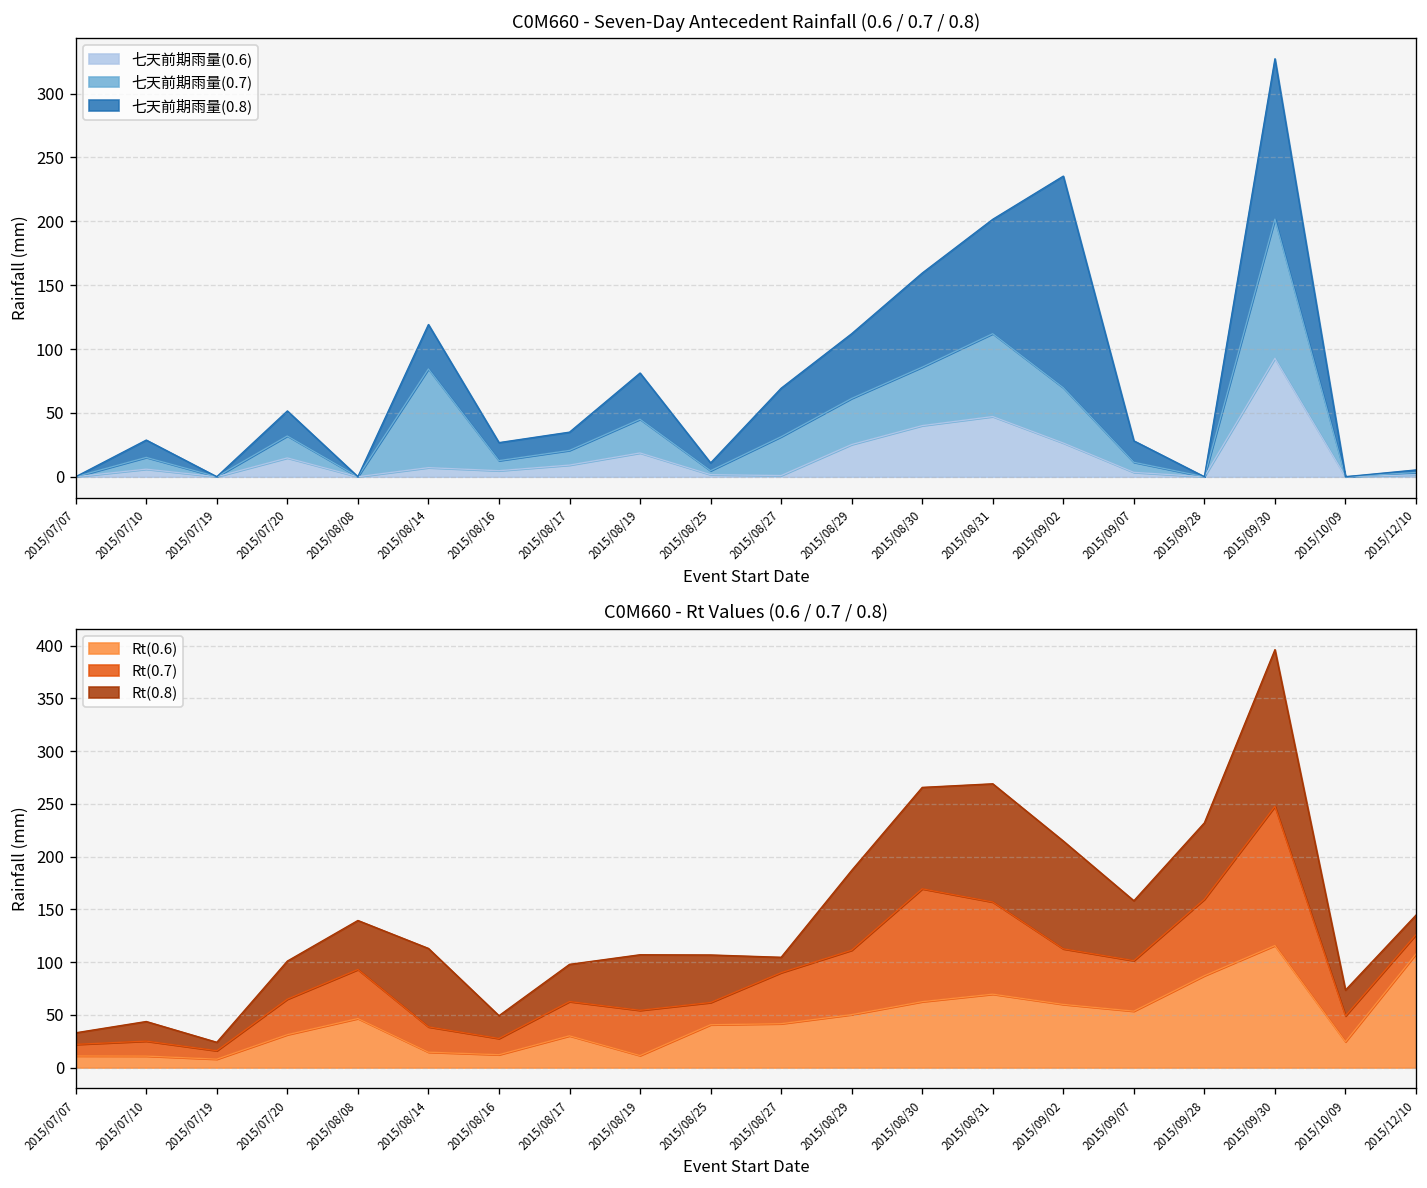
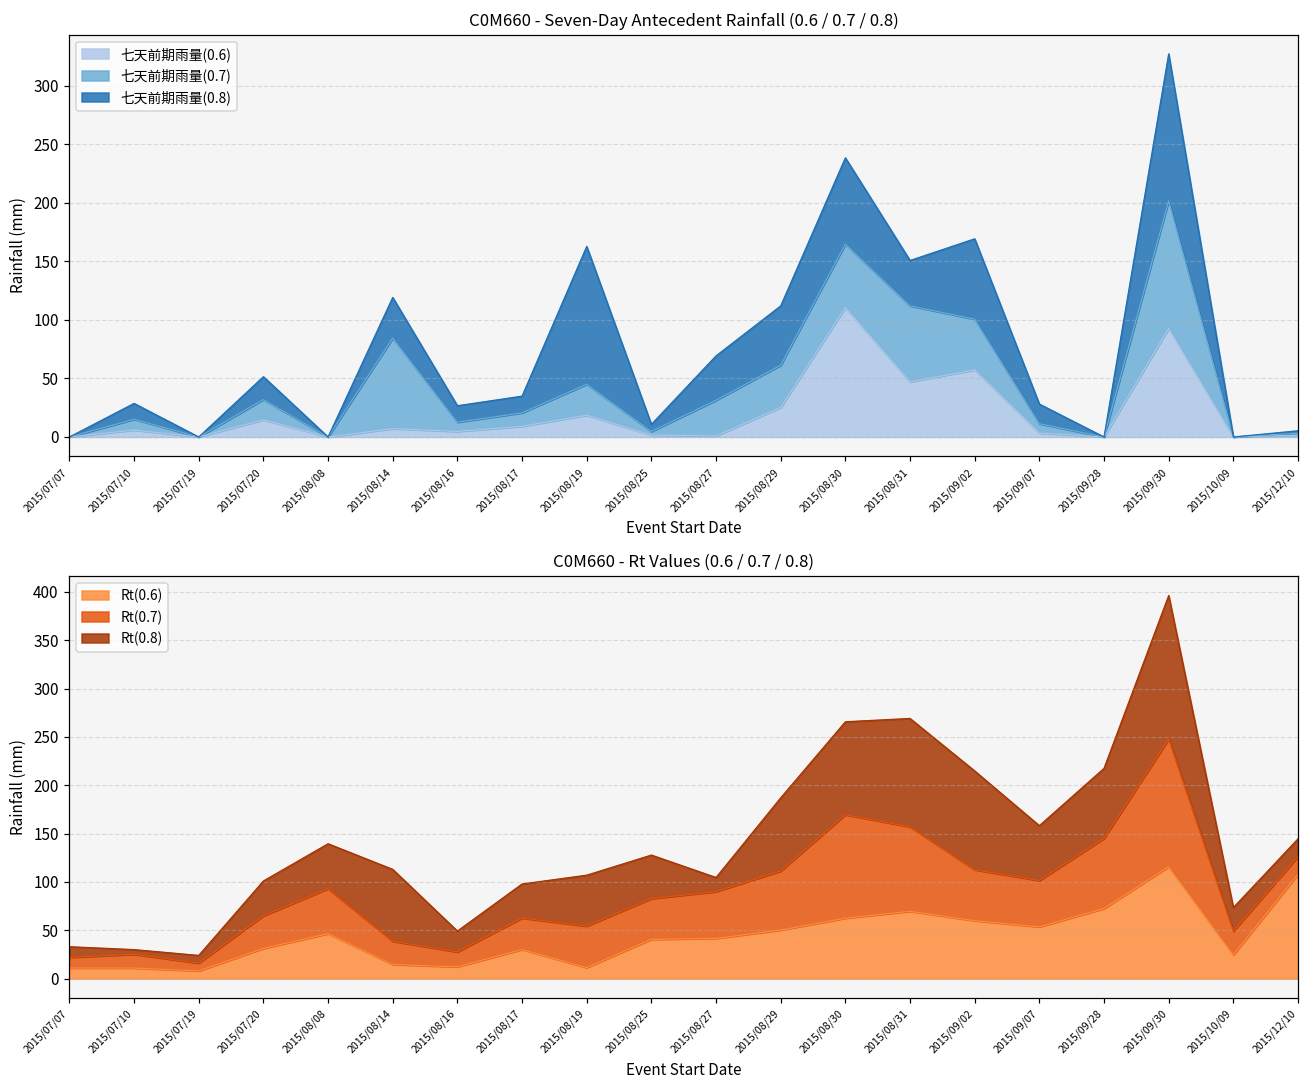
  {
    "C0M660 - Seven-Day Antecedent Rainfall (0.6 / 0.7 / 0.8)": {
      "七天前期雨量(0.6)": {
        "2015/07/10": 6,
        "2015/07/20": 15,
        "2015/08/14": 7,
        "2015/08/16": 5,
        "2015/08/17": 9,
        "2015/08/19": 19,
        "2015/08/25": 2,
        "2015/08/27": 1,
        "2015/08/29": 25,
-       "2015/08/30": 40,
+       "2015/08/30": 111,
        "2015/08/31": 47,
-       "2015/09/02": 26,
+       "2015/09/02": 57,
        "2015/09/07": 3,
        "2015/09/30": 93
      },
      "七天前期雨量(0.7)": {
        "2015/07/10": 9,
        "2015/07/20": 17,
        "2015/08/14": 77,
        "2015/08/16": 8,
        "2015/08/17": 12,
        "2015/08/19": 26,
        "2015/08/25": 3,
        "2015/08/27": 30,
        "2015/08/29": 36,
-       "2015/08/30": 46,
+       "2015/08/30": 54,
        "2015/08/31": 65,
        "2015/09/02": 43,
        "2015/09/07": 8,
        "2015/09/30": 109
      },
      "七天前期雨量(0.8)": {
        "2015/07/10": 14,
        "2015/07/20": 20,
        "2015/08/14": 35,
        "2015/08/16": 14,
        "2015/08/17": 14,
-       "2015/08/19": 36,
+       "2015/08/19": 118,
        "2015/08/25": 6,
        "2015/08/27": 38,
        "2015/08/29": 51,
        "2015/08/30": 74,
-       "2015/08/31": 90,
-       "2015/09/02": 166,
+       "2015/08/31": 39,
+       "2015/09/02": 69,
        "2015/09/07": 17,
        "2015/09/30": 126
      }
    },
    "C0M660 - Rt Values (0.6 / 0.7 / 0.8)": {
      "Rt(0.6)": {
        "2015/07/07": 10,
        "2015/07/10": 10,
        "2015/07/19": 10,
        "2015/07/20": 30,
        "2015/08/08": 50,
        "2015/08/14": 10,
        "2015/08/16": 10,
        "2015/08/17": 30,
        "2015/08/19": 10,
        "2015/08/25": 40,
        "2015/08/27": 40,
        "2015/08/29": 50,
        "2015/08/30": 60,
        "2015/08/31": 70,
        "2015/09/02": 60,
        "2015/09/07": 50,
-       "2015/09/28": 90,
+       "2015/09/28": 70,
        "2015/09/30": 120,
        "2015/10/09": 20,
        "2015/12/10": 110
      },
      "Rt(0.7)": {
        "2015/07/07": 10,
        "2015/07/10": 10,
        "2015/07/19": 10,
        "2015/07/20": 30,
        "2015/08/08": 50,
        "2015/08/14": 20,
        "2015/08/16": 20,
        "2015/08/17": 30,
        "2015/08/19": 40,
-       "2015/08/25": 20,
+       "2015/08/25": 40,
        "2015/08/27": 50,
        "2015/08/29": 60,
        "2015/08/30": 110,
        "2015/08/31": 90,
        "2015/09/02": 50,
        "2015/09/07": 50,
        "2015/09/28": 70,
        "2015/09/30": 130,
        "2015/10/09": 20,
        "2015/12/10": 20
      },
      "Rt(0.8)": {
        "2015/07/07": 10,
-       "2015/07/10": 20,
+       "2015/07/10": 0,
        "2015/07/19": 10,
        "2015/07/20": 40,
        "2015/08/08": 50,
        "2015/08/14": 70,
        "2015/08/16": 20,
        "2015/08/17": 40,
        "2015/08/19": 50,
        "2015/08/25": 50,
        "2015/08/27": 10,
        "2015/08/29": 80,
        "2015/08/30": 100,
        "2015/08/31": 110,
        "2015/09/02": 100,
        "2015/09/07": 60,
        "2015/09/28": 70,
        "2015/09/30": 150,
        "2015/10/09": 20,
        "2015/12/10": 20
      }
    }
  }
